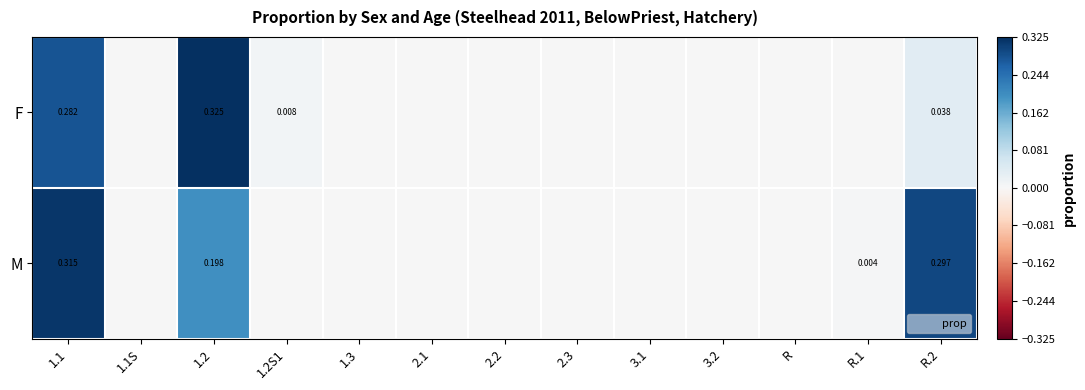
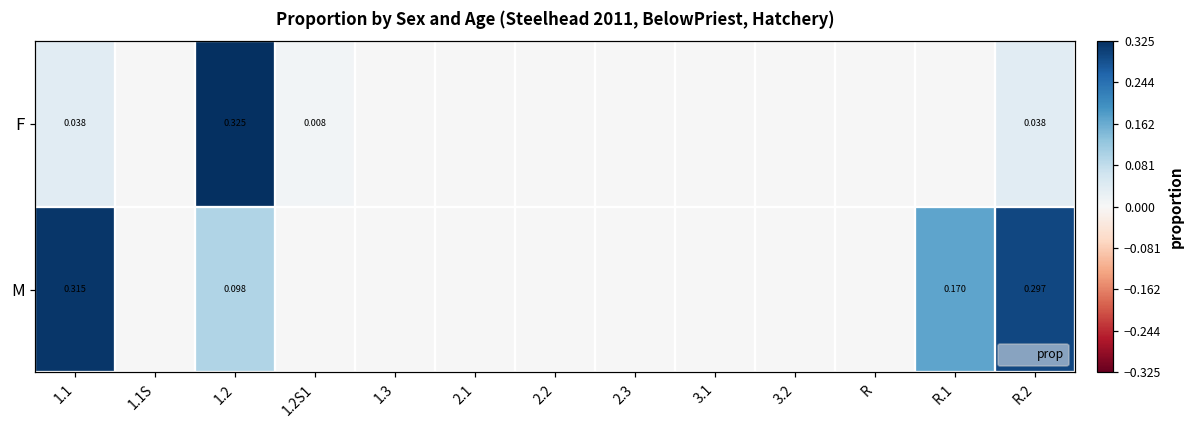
  {
    "F": {
-     "1.1": 0.282,
+     "1.1": 0.038,
      "1.2": 0.325,
      "1.2S1": 0.008,
      "R.2": 0.038
    },
    "M": {
      "1.1": 0.315,
-     "1.2": 0.198,
-     "R.1": 0.004,
+     "1.2": 0.098,
+     "R.1": 0.170,
      "R.2": 0.297
    }
  }
